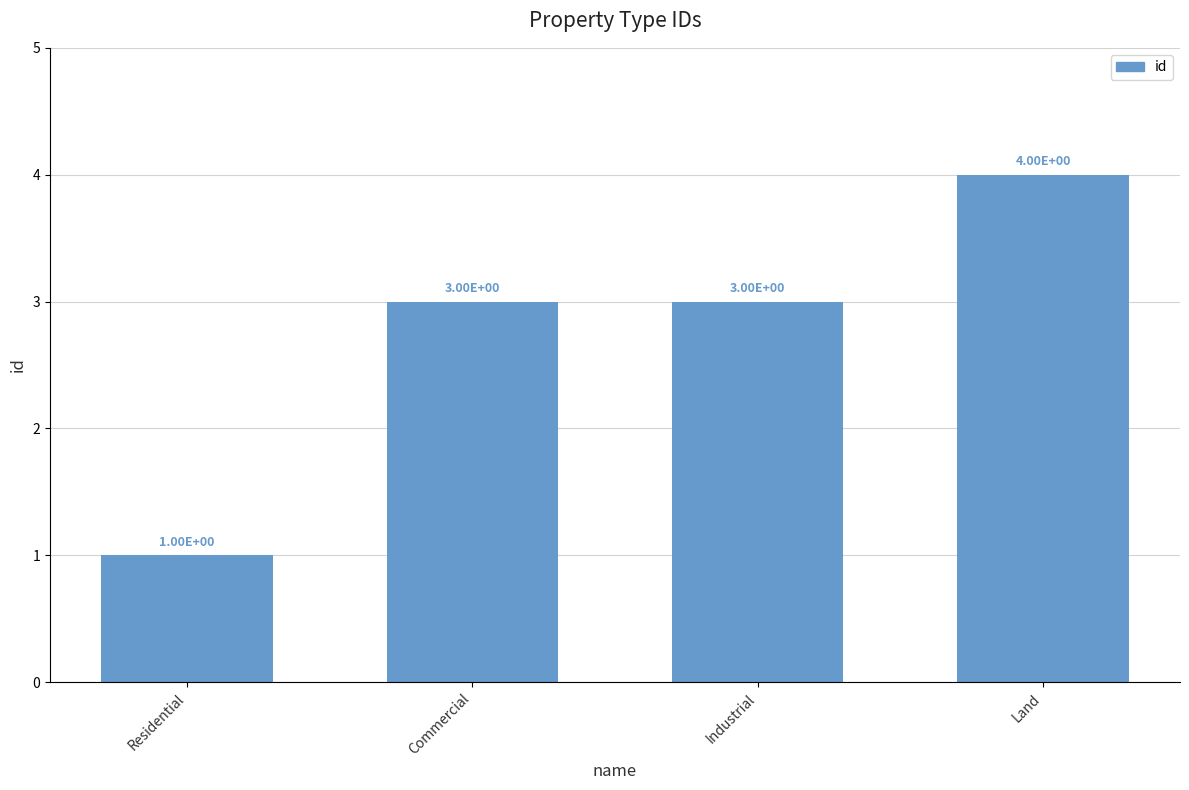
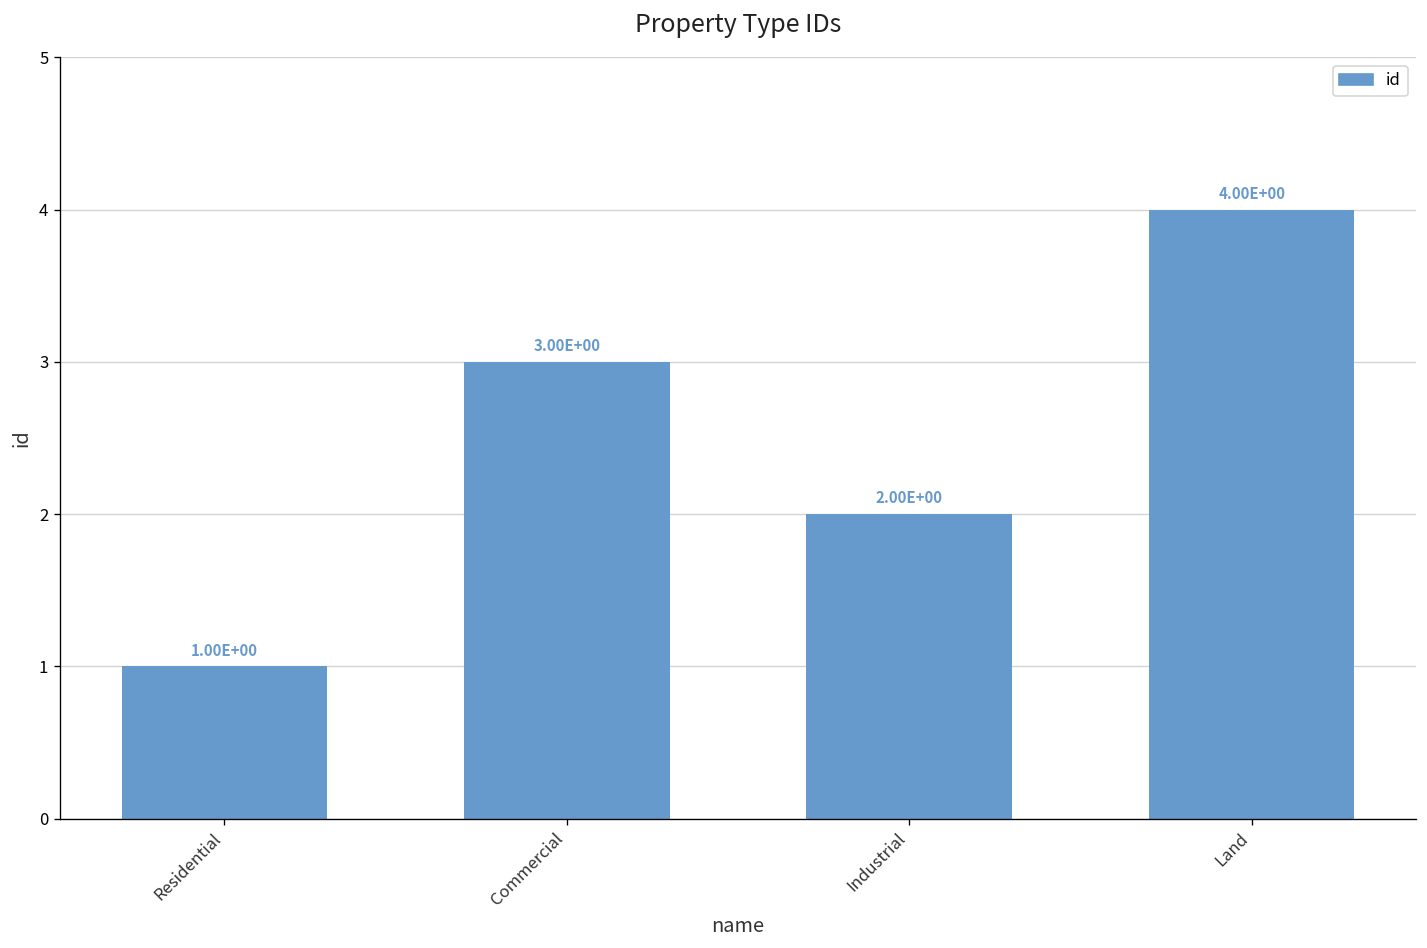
  {
    "Residential": "1.00E+00",
    "Commercial": "3.00E+00",
-   "Industrial": "3.00E+00",
+   "Industrial": "2.00E+00",
    "Land": "4.00E+00"
  }
